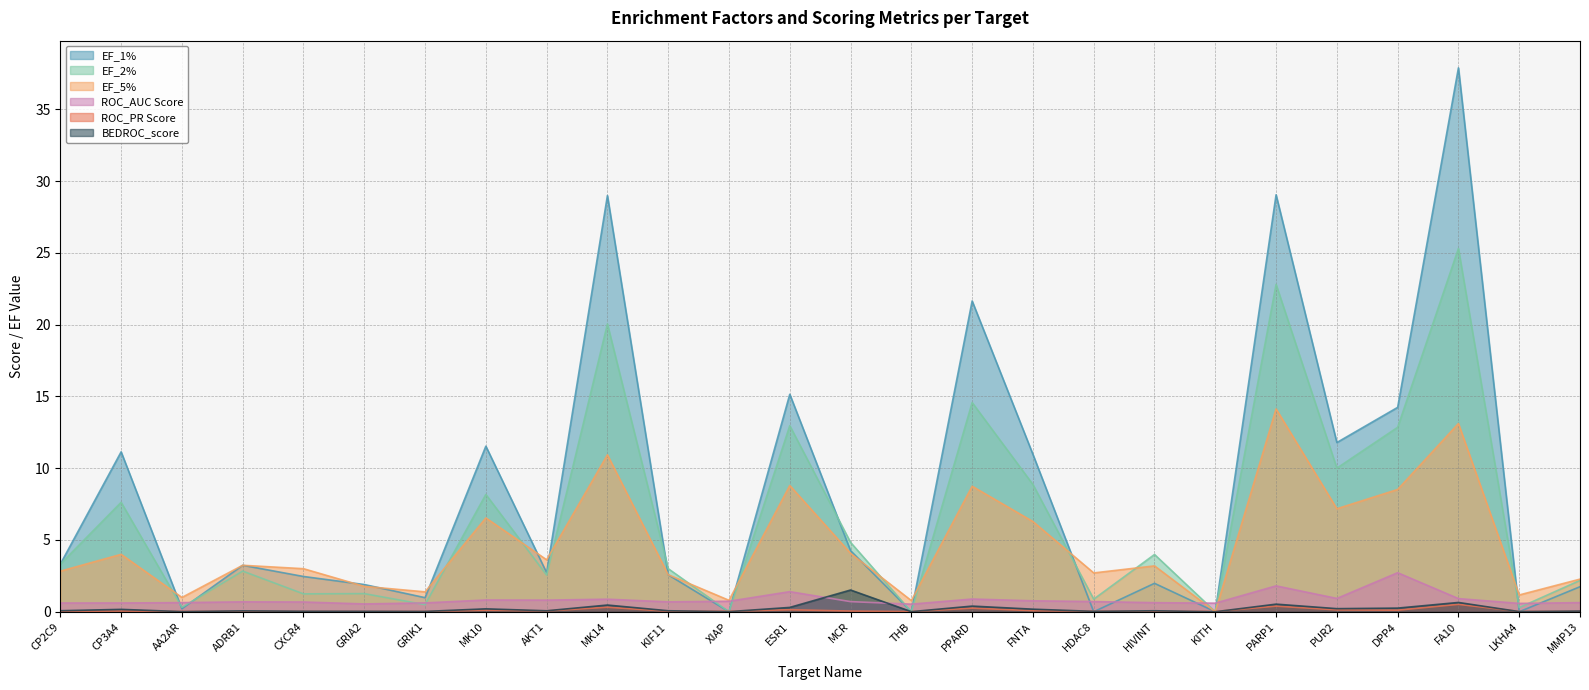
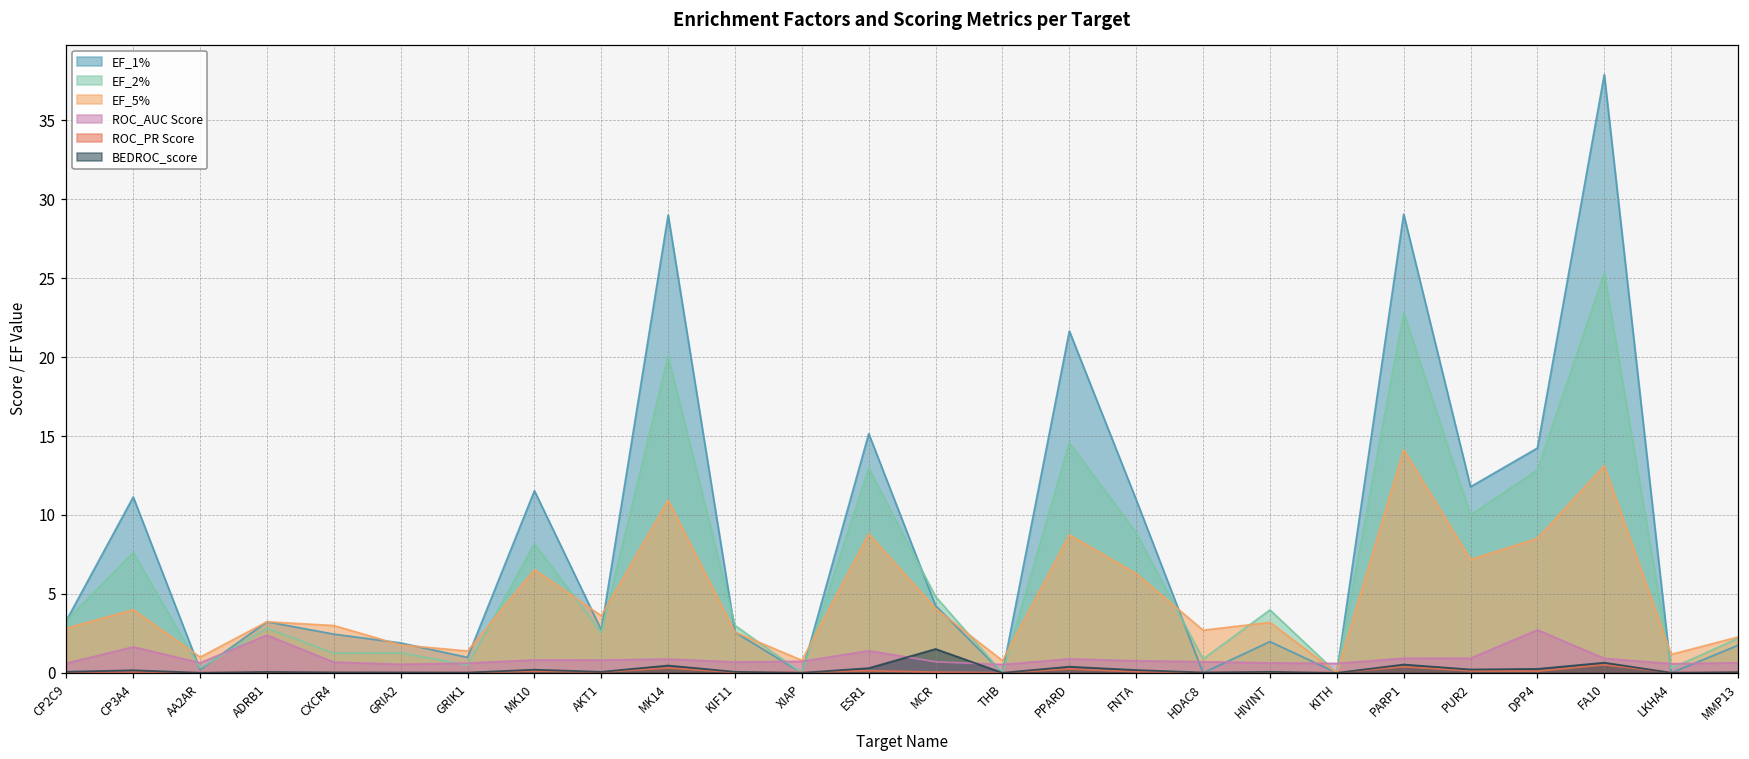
  {
    "ROC_AUC Score": {
      "CP2C9": 0.6,
-     "CP3A4": 0.6,
+     "CP3A4": 1.6,
      "AA2AR": 0.6,
-     "ADRB1": 0.7,
+     "ADRB1": 2.4,
      "CXCR4": 0.7,
      "GRIA2": 0.5,
      "MK10": 0.8,
      "AKT1": 0.8,
      "MK14": 0.9,
      "KIF11": 0.7,
      "ESR1": 1.4,
      "MCR": 0.7,
      "THB": 0.5,
      "PPARD": 0.9,
      "FNTA": 0.8,
      "HIVINT": 0.6,
      "KITH": 0.6,
-     "PARP1": 1.8,
+     "PARP1": 0.9,
      "PUR2": 0.9,
      "DPP4": 2.7,
      "FA10": 0.9,
      "LKHA4": 0.6,
      "MMP13": 0.6
    },
    "BEDROC_score": {
      "MCR": 1.5
    }
  }
